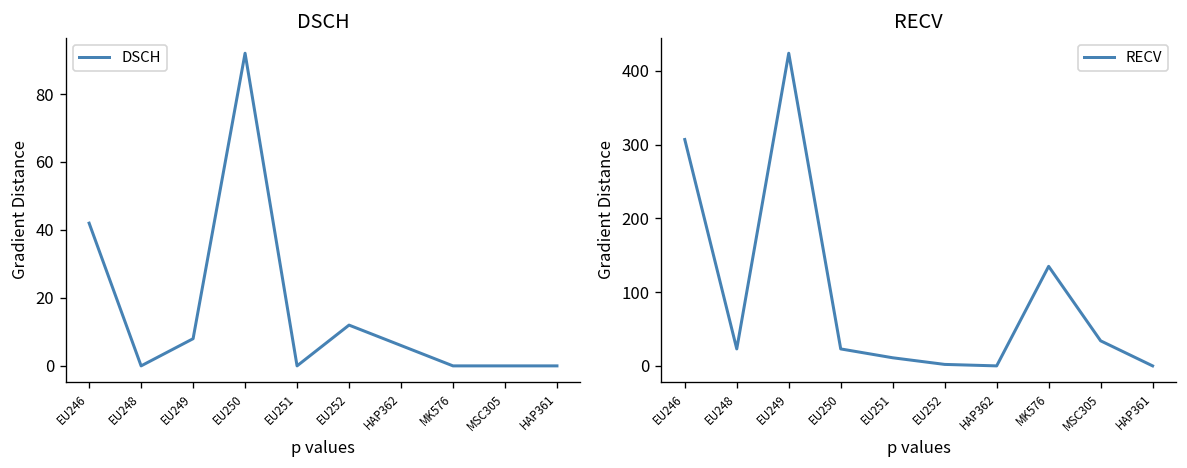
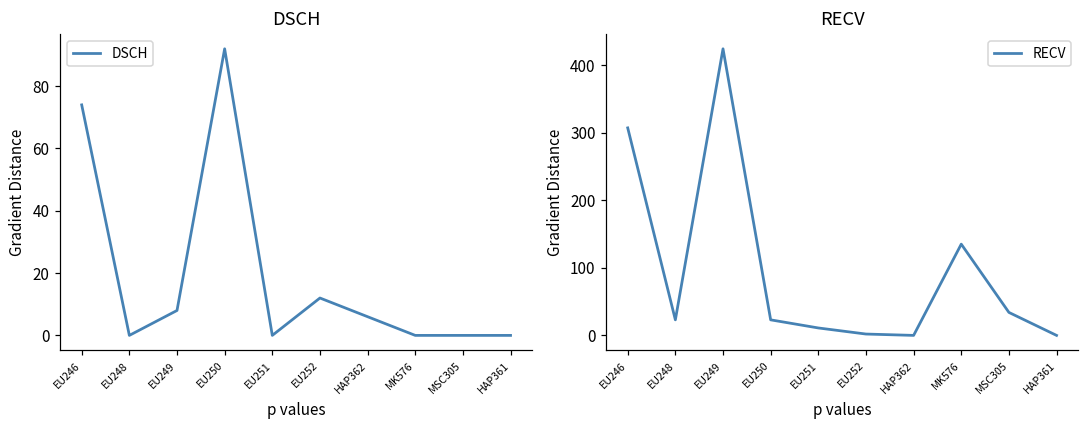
  {
    "DSCH": {
-     "EU246": 42,
+     "EU246": 74,
      "EU248": 0,
      "EU249": 8,
      "EU250": 92,
      "EU251": 0,
      "EU252": 12,
      "HAP362": 6,
      "MK576": 0,
      "MSC305": 0,
      "HAP361": 0
    },
    "RECV": {
      "EU246": 310,
      "EU248": 20,
      "EU249": 420,
      "EU250": 20,
      "EU251": 10,
      "EU252": 0,
      "HAP362": 0,
      "MK576": 140,
      "MSC305": 30,
      "HAP361": 0
    }
  }
